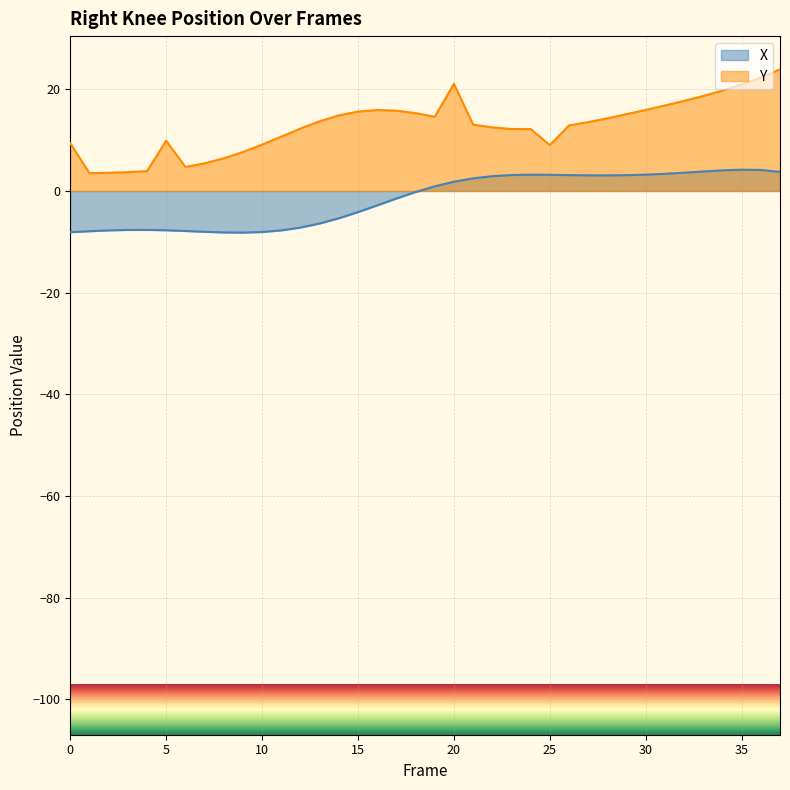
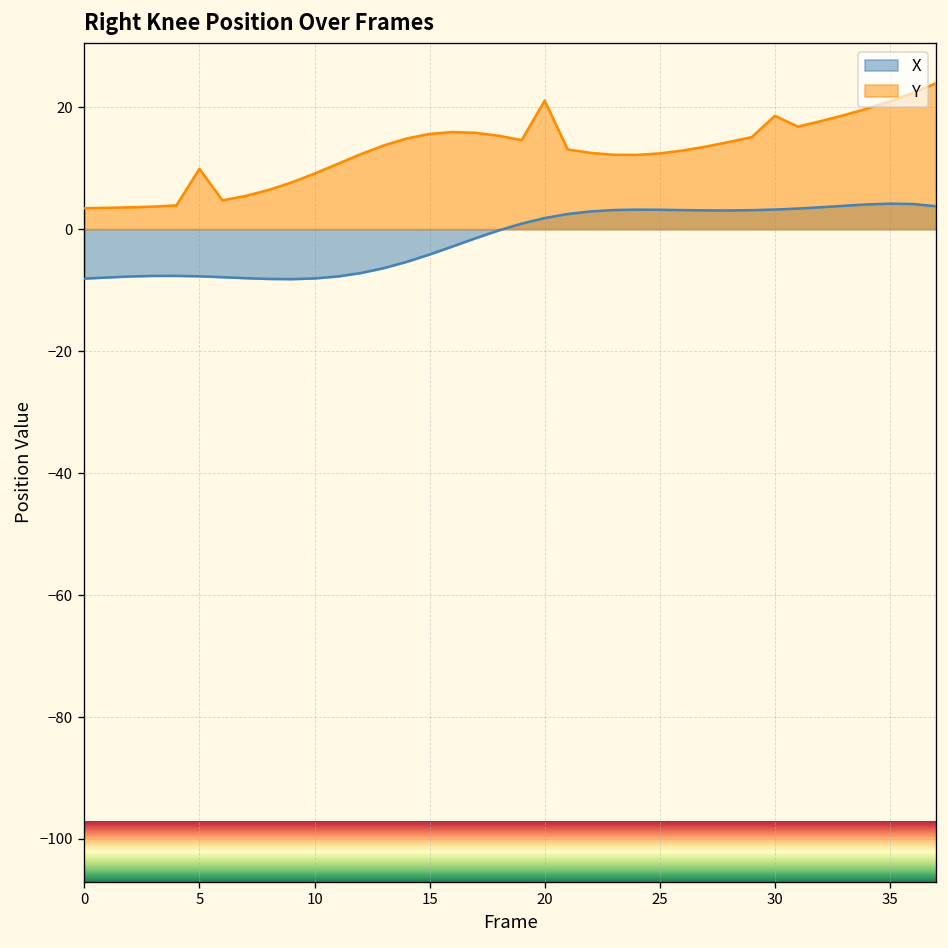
  {
    "Y": {
-     "0": 9,
+     "0": 3,
      "5": 10,
      "10": 9,
      "15": 16,
      "20": 21,
-     "25": 9,
-     "30": 16
+     "25": 12,
+     "30": 19
    }
  }
